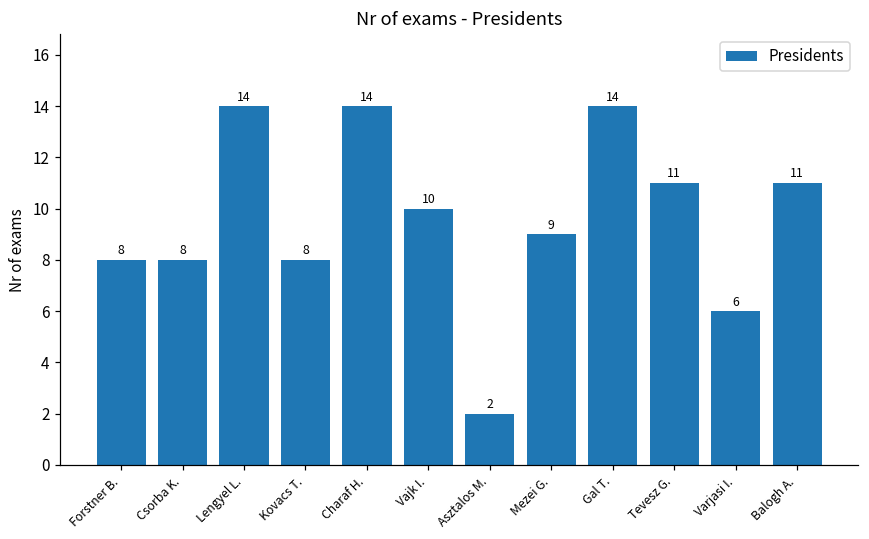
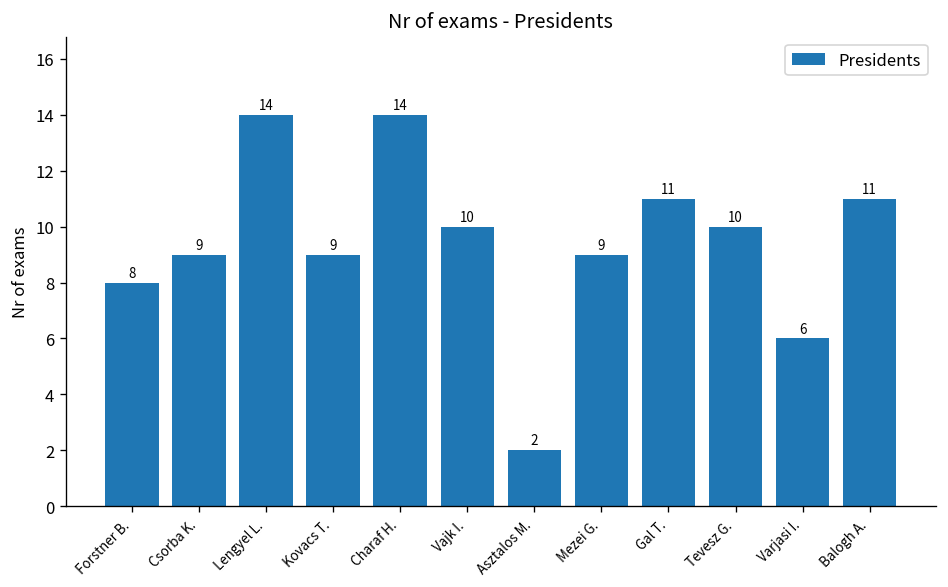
  {
    "Forstner B.": 8,
-   "Csorba K.": 8,
+   "Csorba K.": 9,
    "Lengyel L.": 14,
-   "Kovacs T.": 8,
+   "Kovacs T.": 9,
    "Charaf H.": 14,
    "Vajk I.": 10,
    "Asztalos M.": 2,
    "Mezei G.": 9,
-   "Gal T.": 14,
-   "Tevesz G.": 11,
+   "Gal T.": 11,
+   "Tevesz G.": 10,
    "Varjasi I.": 6,
    "Balogh A.": 11
  }
